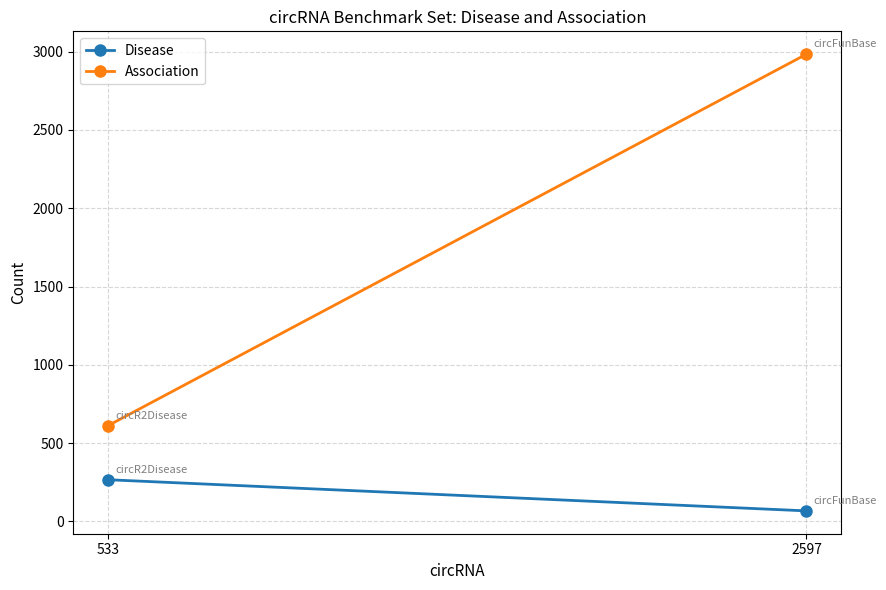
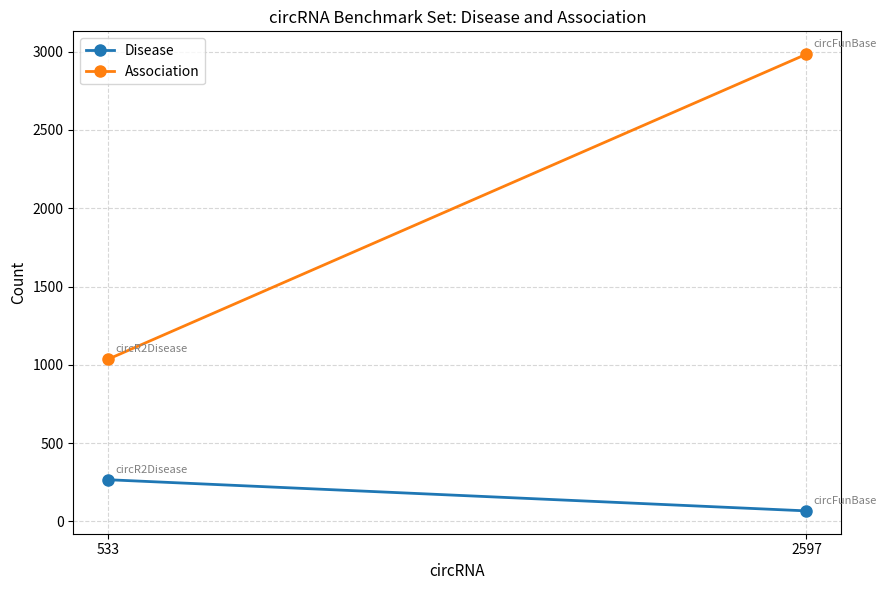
  {
    "Disease": {
      "533": 270,
      "2597": 70
    },
    "Association": {
-     "533": 610,
+     "533": 1040,
      "2597": 2980
    }
  }
